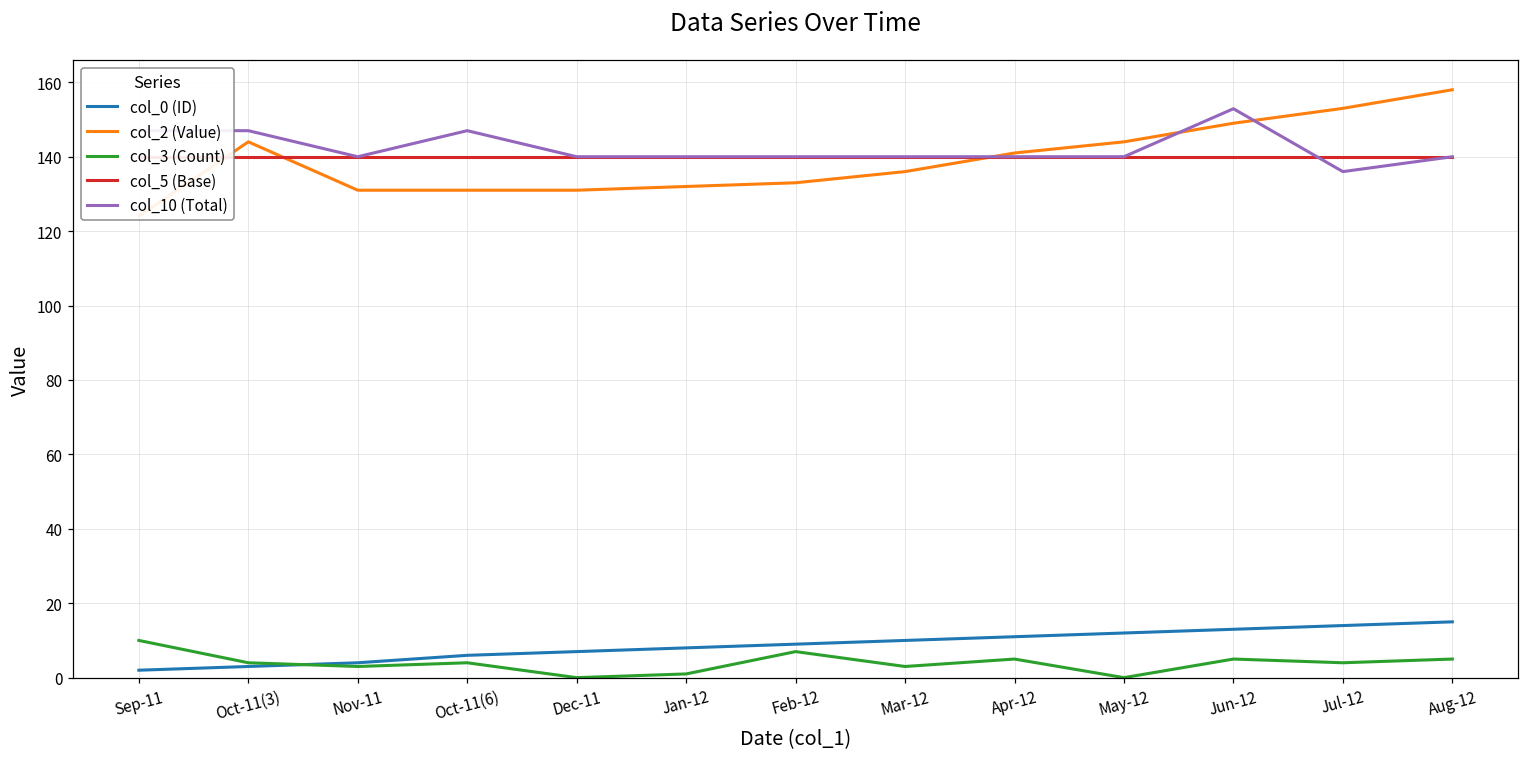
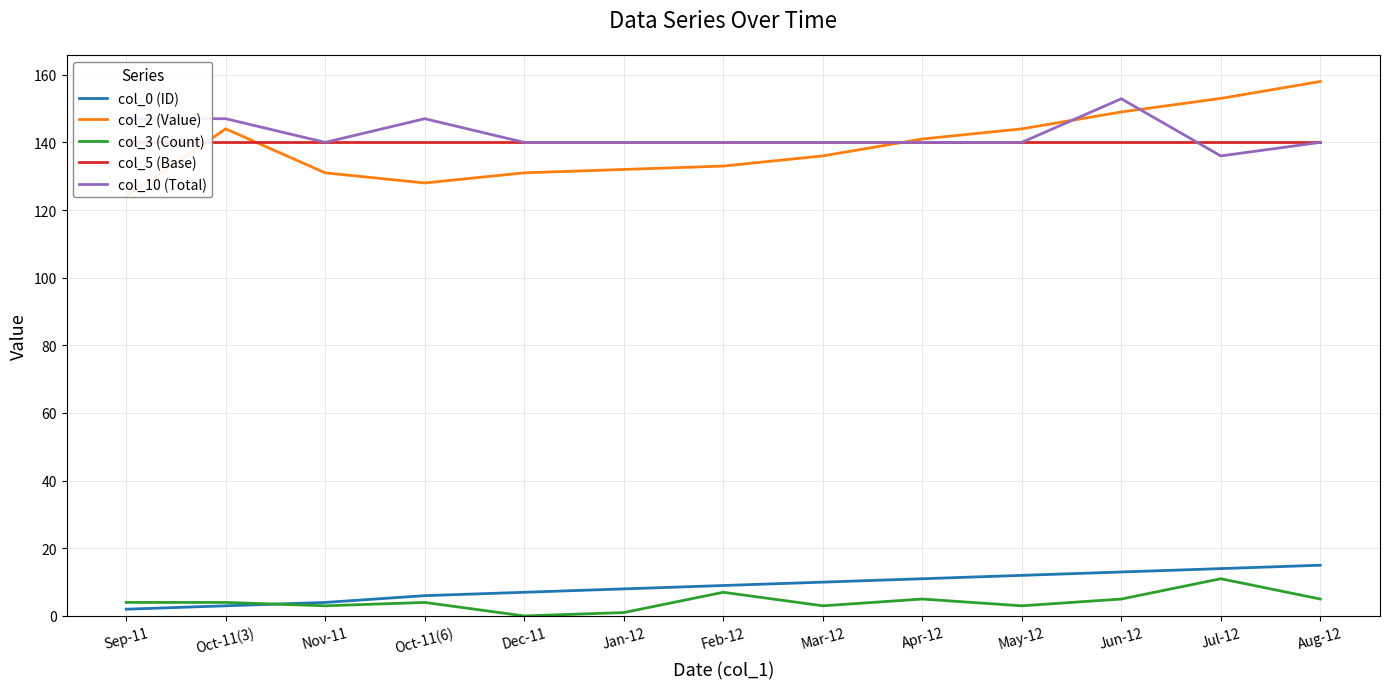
  {
    "col_0 (ID)": {
      "Sep-11": 2,
      "Oct-11(3)": 3,
      "Nov-11": 4,
      "Oct-11(6)": 6,
      "Dec-11": 7,
      "Jan-12": 8,
      "Feb-12": 9,
      "Mar-12": 10,
      "Apr-12": 11,
      "May-12": 12,
      "Jun-12": 13,
      "Jul-12": 14,
      "Aug-12": 15
    },
    "col_2 (Value)": {
      "Oct-11(3)": 144,
      "Nov-11": 131,
-     "Oct-11(6)": 131,
+     "Oct-11(6)": 128,
      "Dec-11": 131,
      "Jan-12": 132,
      "Feb-12": 133,
      "Mar-12": 136,
      "Apr-12": 141,
      "May-12": 144,
      "Jun-12": 149,
      "Jul-12": 153,
      "Aug-12": 158
    },
    "col_3 (Count)": {
-     "Sep-11": 10,
+     "Sep-11": 4,
      "Oct-11(3)": 4,
      "Nov-11": 3,
      "Oct-11(6)": 4,
      "Dec-11": 0,
      "Jan-12": 1,
      "Feb-12": 7,
      "Mar-12": 3,
      "Apr-12": 5,
-     "May-12": 0,
+     "May-12": 3,
      "Jun-12": 5,
-     "Jul-12": 4,
+     "Jul-12": 11,
      "Aug-12": 5
    },
    "col_5 (Base)": {
      "Oct-11(3)": 140,
      "Oct-11(6)": 140,
      "Jun-12": 140,
      "Jul-12": 140
    },
    "col_10 (Total)": {
      "Oct-11(3)": 147,
      "Oct-11(6)": 147,
      "Jun-12": 153,
      "Jul-12": 136
    }
  }
